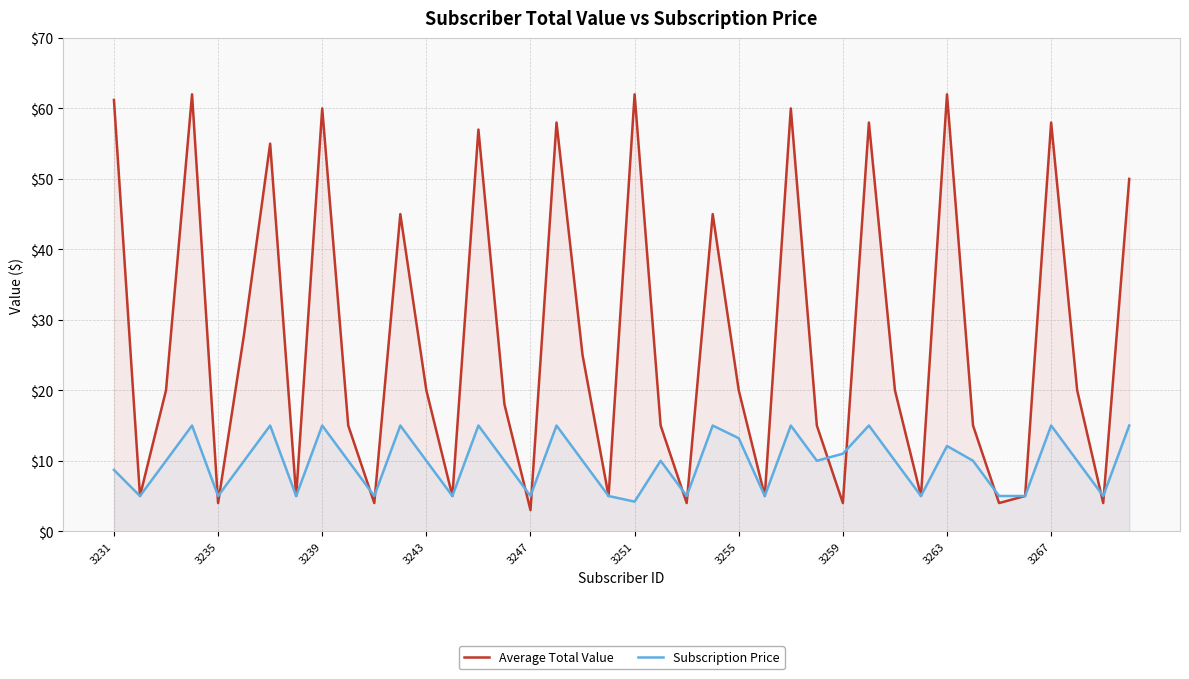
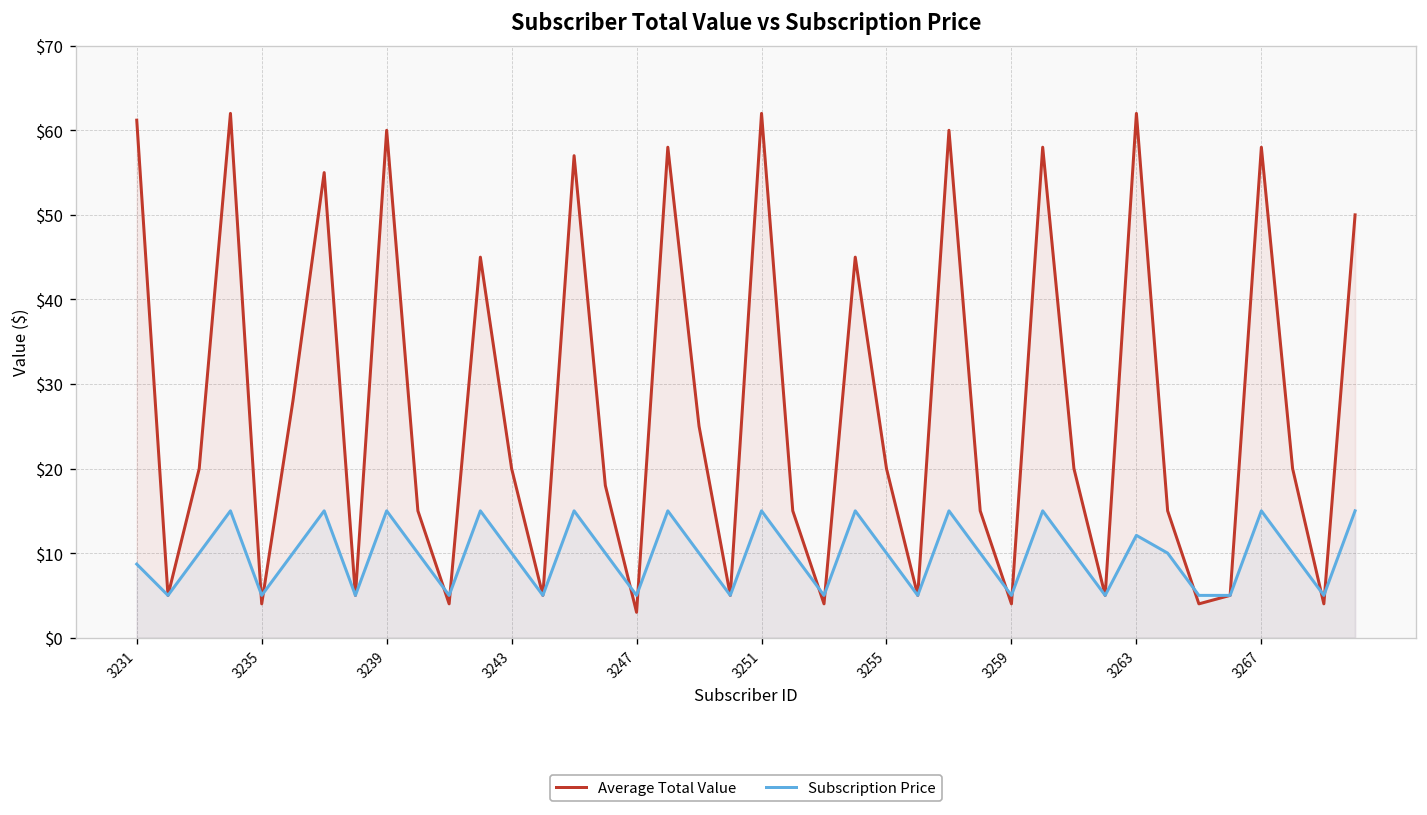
  {
    "Average Total Value": {
      "3231": "$61",
      "3235": "$4",
      "3239": "$60",
      "3243": "$20",
      "3247": "$3",
      "3251": "$62",
      "3255": "$20",
      "3259": "$4",
      "3263": "$62",
      "3267": "$58"
    },
    "Subscription Price": {
      "3231": "$9",
      "3235": "$5",
      "3239": "$15",
      "3243": "$10",
      "3247": "$5",
-     "3251": "$4",
-     "3255": "$13",
-     "3259": "$11",
+     "3251": "$15",
+     "3255": "$10",
+     "3259": "$5",
      "3263": "$12",
      "3267": "$15"
    }
  }
